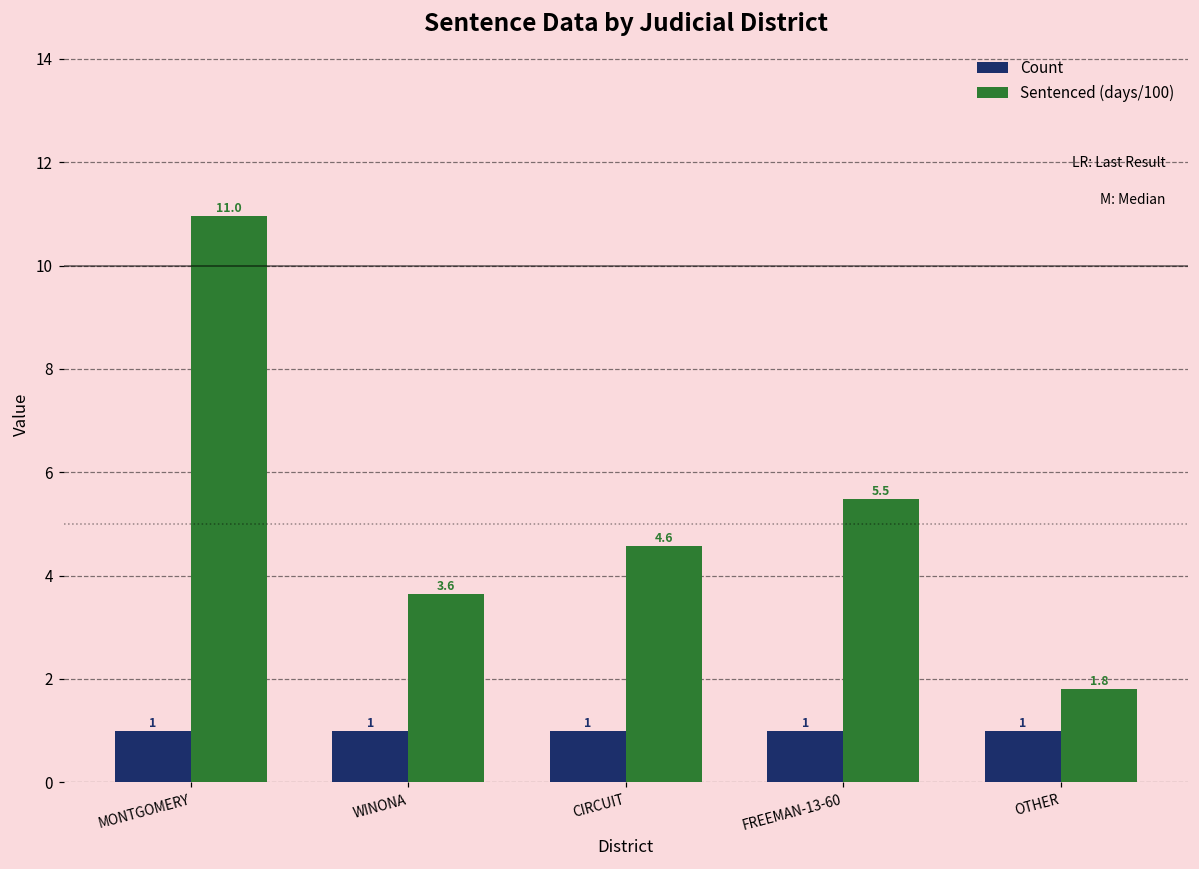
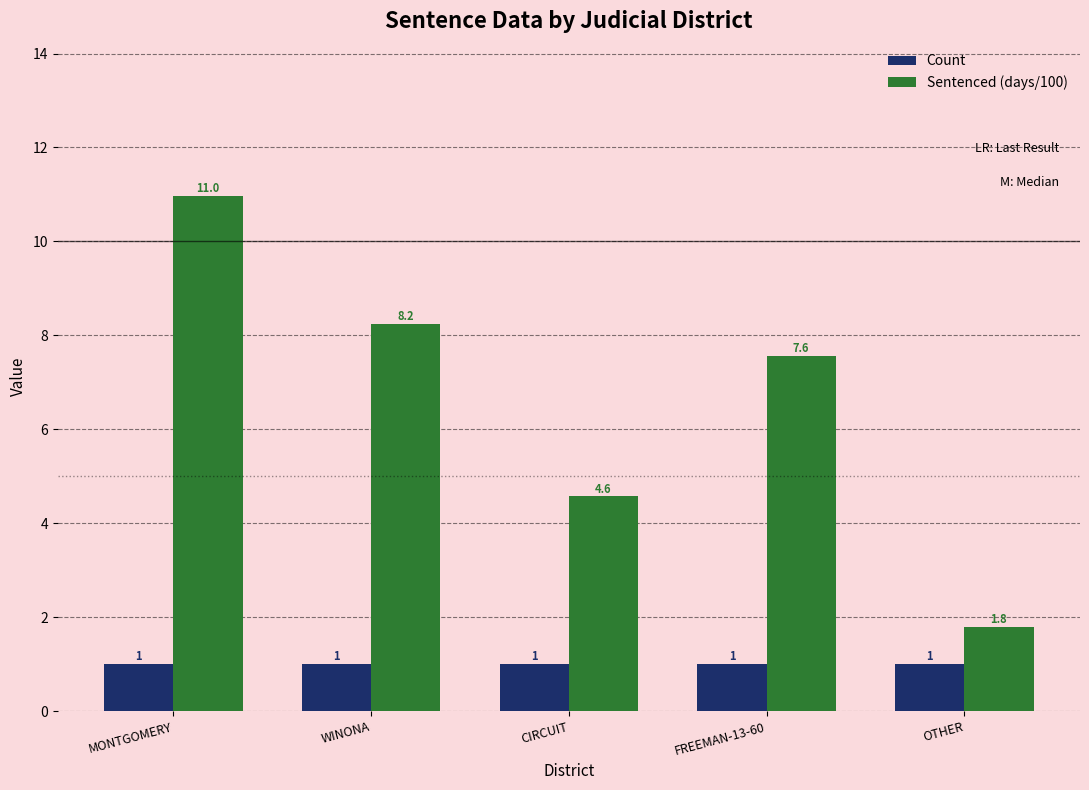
  {
    "Count": {
      "MONTGOMERY": 1,
      "WINONA": 1,
      "CIRCUIT": 1,
      "FREEMAN-13-60": 1,
      "OTHER": 1
    },
    "Sentenced (days/100)": {
      "MONTGOMERY": 11.0,
-     "WINONA": 3.6,
+     "WINONA": 8.2,
      "CIRCUIT": 4.6,
-     "FREEMAN-13-60": 5.5,
+     "FREEMAN-13-60": 7.6,
      "OTHER": 1.8
    }
  }
